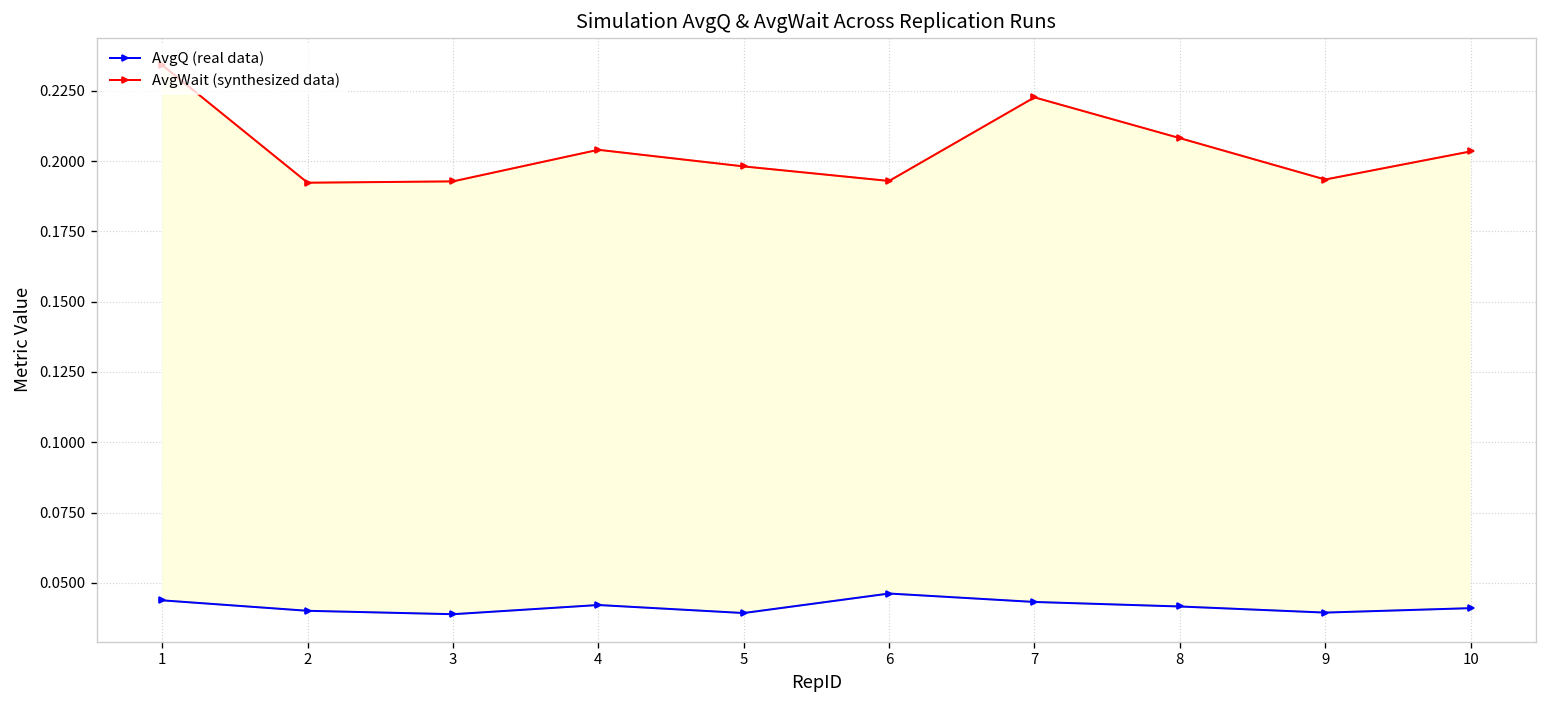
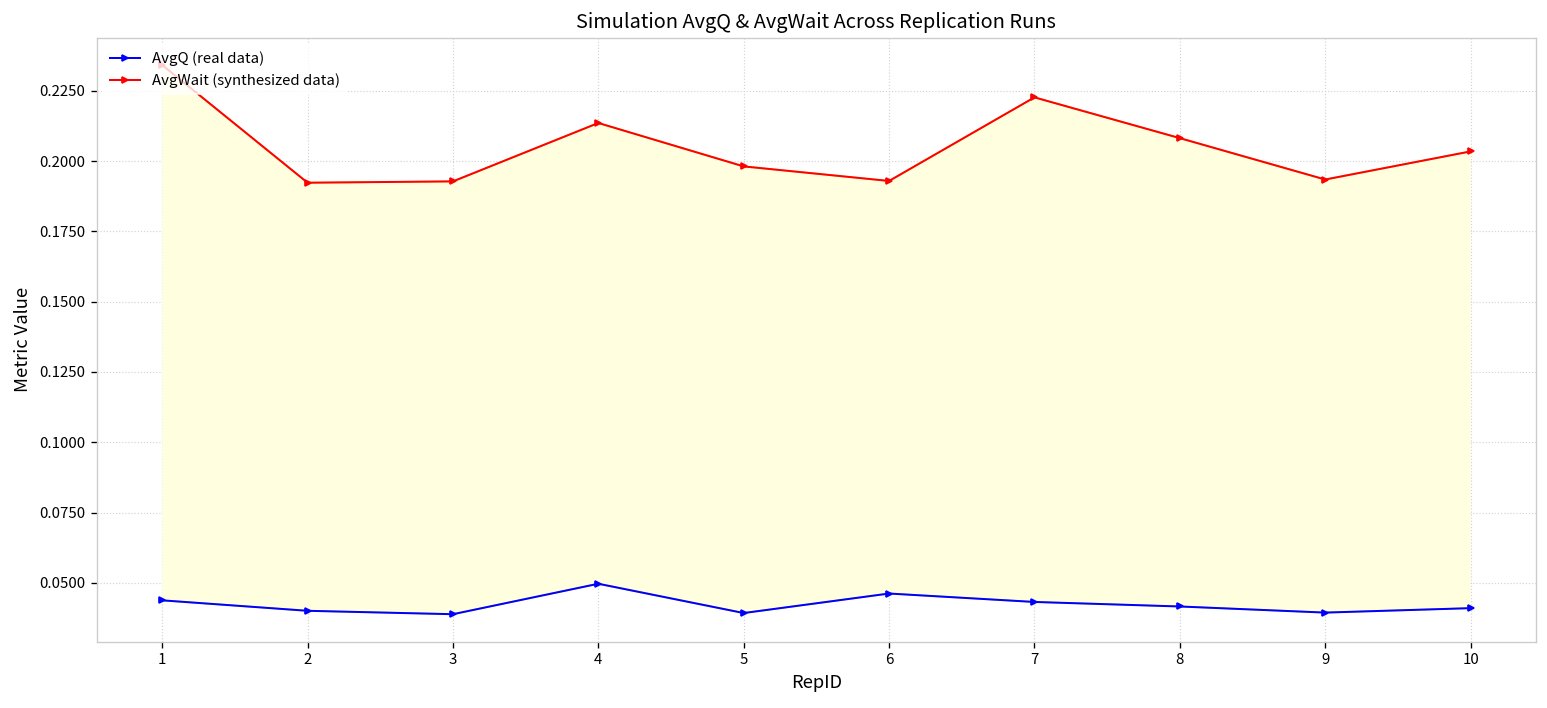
  {
    "AvgWait (synthesized data)": {
      "2": 0.192,
      "3": 0.193,
-     "4": 0.204,
+     "4": 0.214,
      "5": 0.198,
      "6": 0.193,
      "7": 0.223,
      "8": 0.208,
      "9": 0.193,
      "10": 0.203
    },
    "AvgQ (real data)": {
      "1": 0.044,
      "2": 0.040,
      "3": 0.039,
-     "4": 0.042,
+     "4": 0.050,
      "5": 0.039,
      "6": 0.046,
      "7": 0.043,
      "8": 0.042,
      "9": 0.039,
      "10": 0.041
    }
  }
